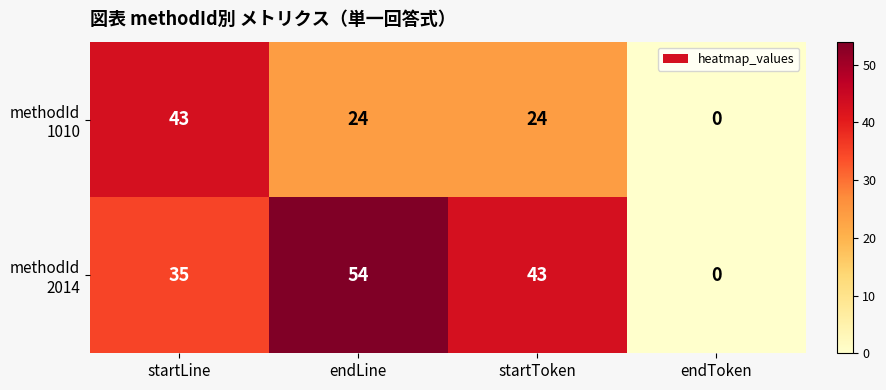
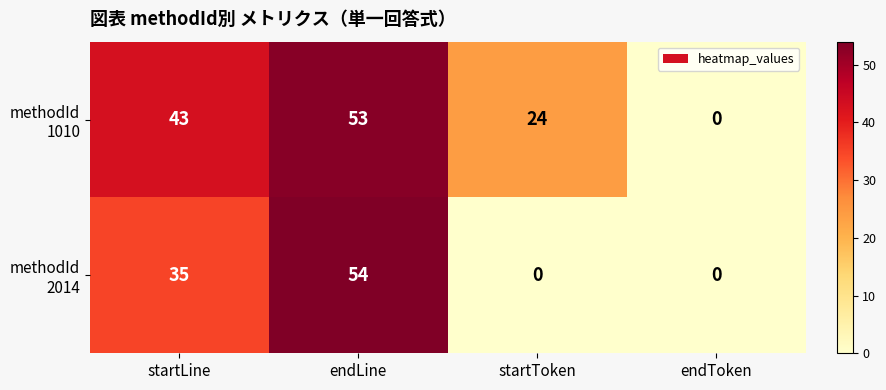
  {
    "methodId 1010": {
      "startLine": 43,
-     "endLine": 24,
+     "endLine": 53,
      "startToken": 24,
      "endToken": 0
    },
    "methodId 2014": {
      "startLine": 35,
      "endLine": 54,
-     "startToken": 43,
+     "startToken": 0,
      "endToken": 0
    }
  }
